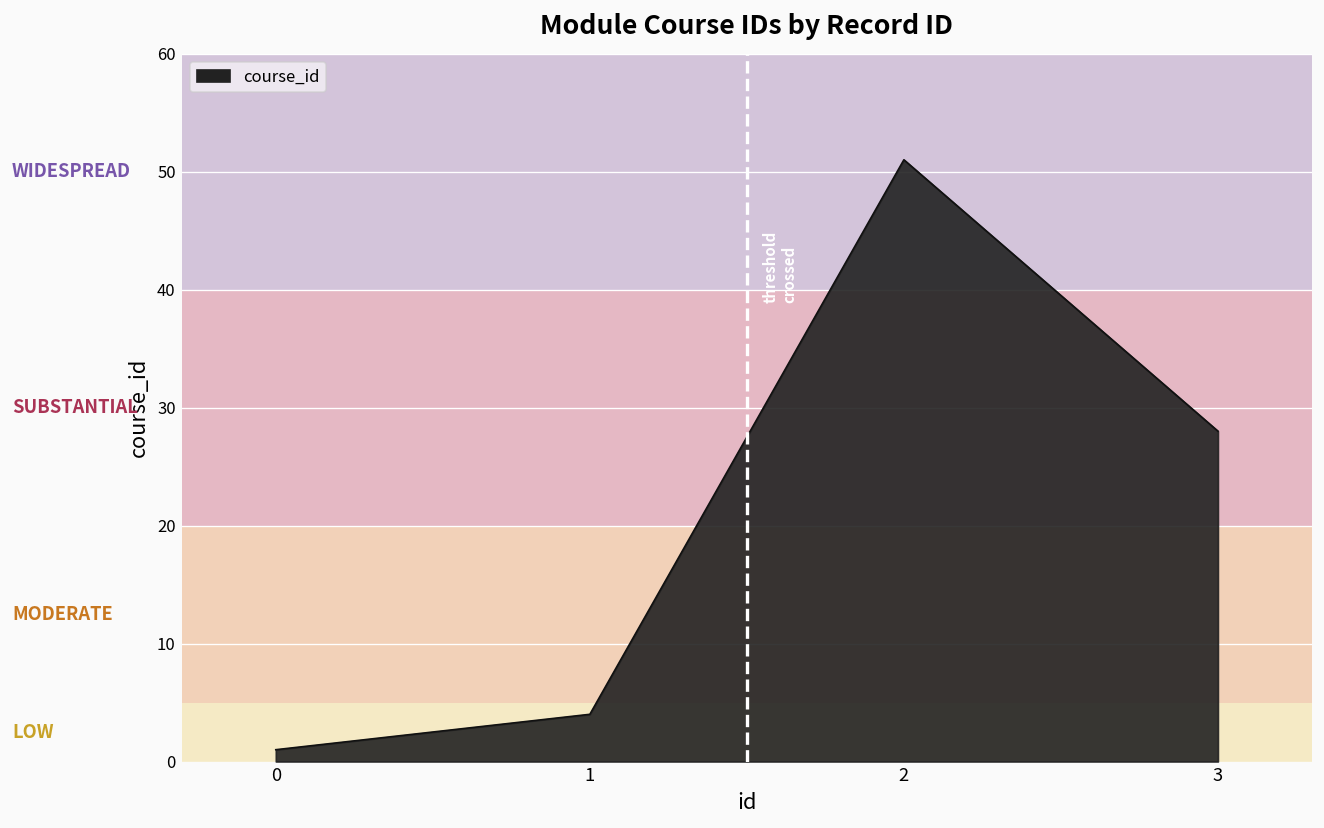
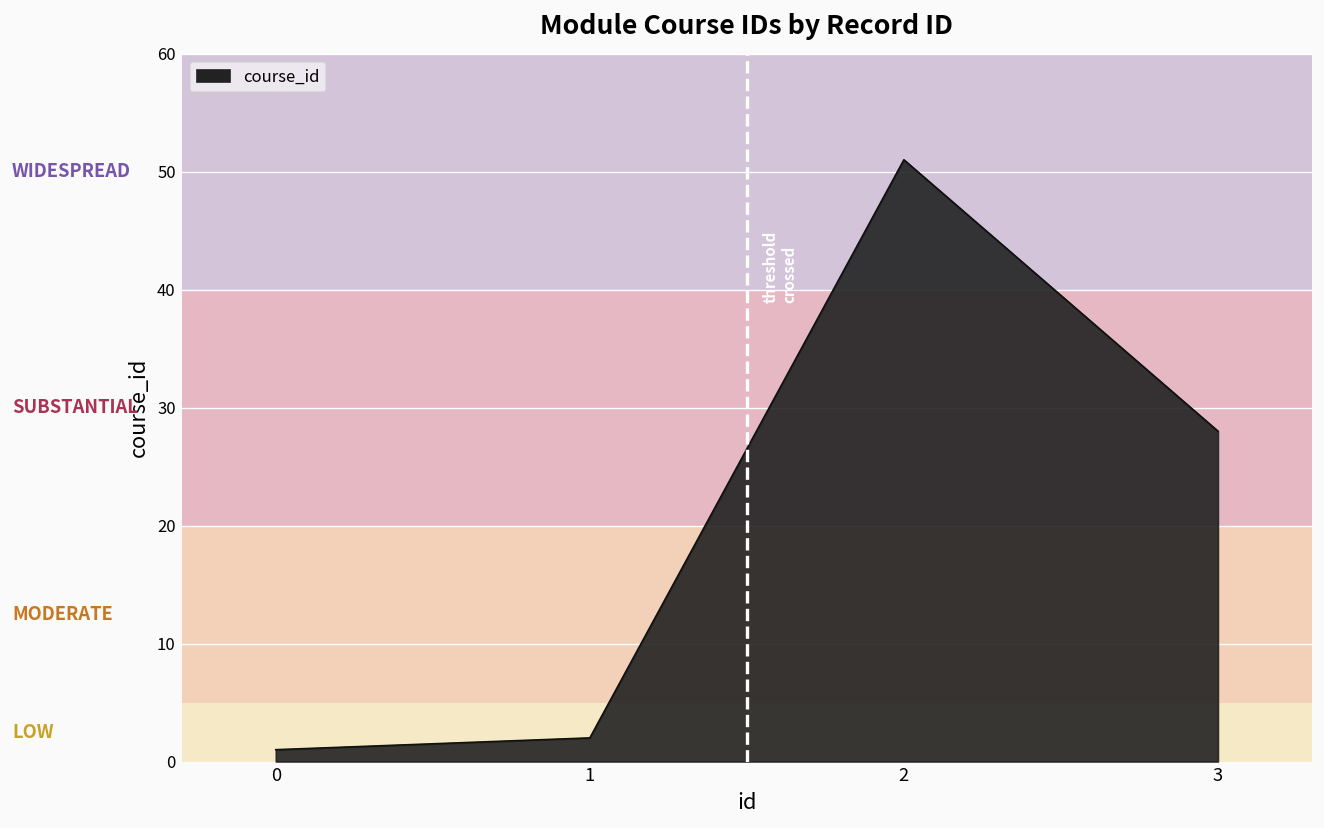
  {
    "0": 1,
-   "1": 4,
+   "1": 2,
    "2": 51,
    "3": 28
  }
